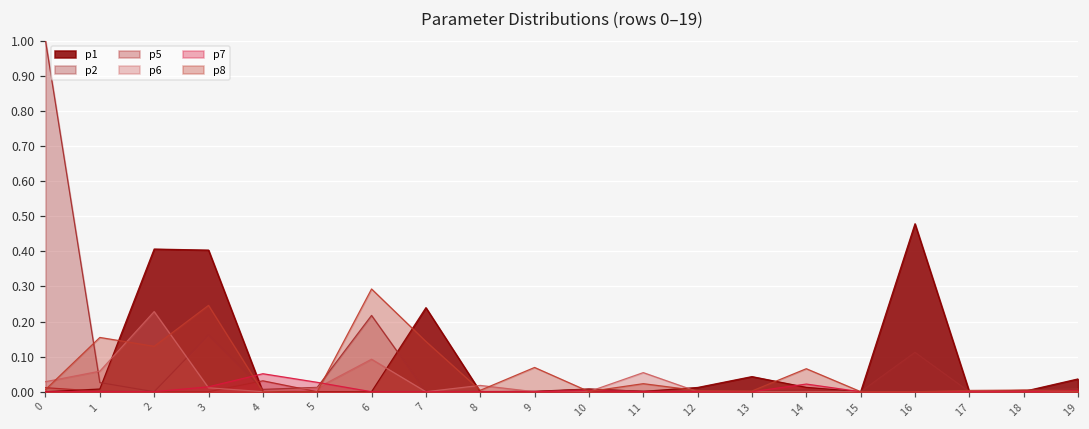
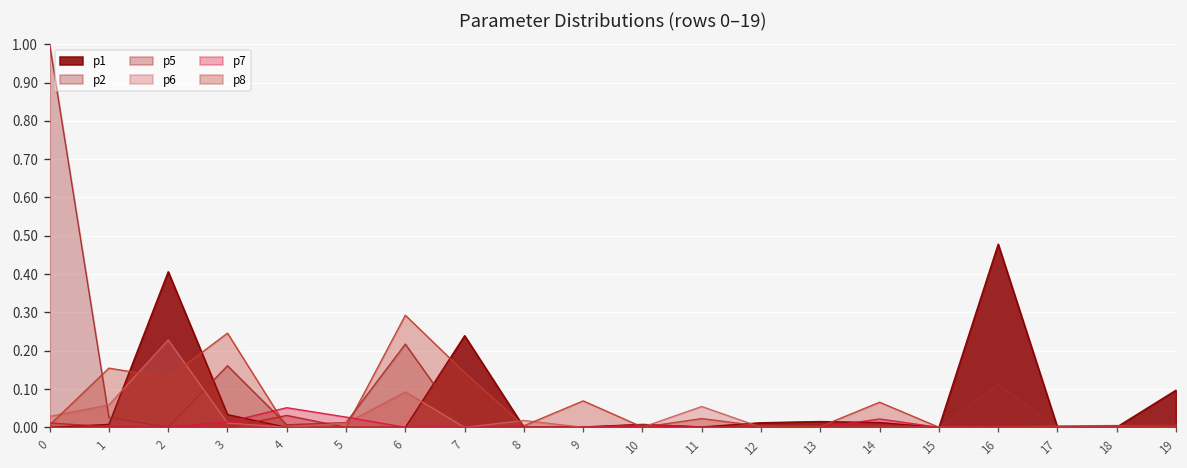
  {
    "p1": {
      "2": 0.41,
-     "3": 0.40,
+     "3": 0.03,
      "7": 0.24,
      "12": 0.01,
-     "13": 0.04,
+     "13": 0.02,
      "16": 0.48,
-     "19": 0.04
+     "19": 0.10
    }
  }
